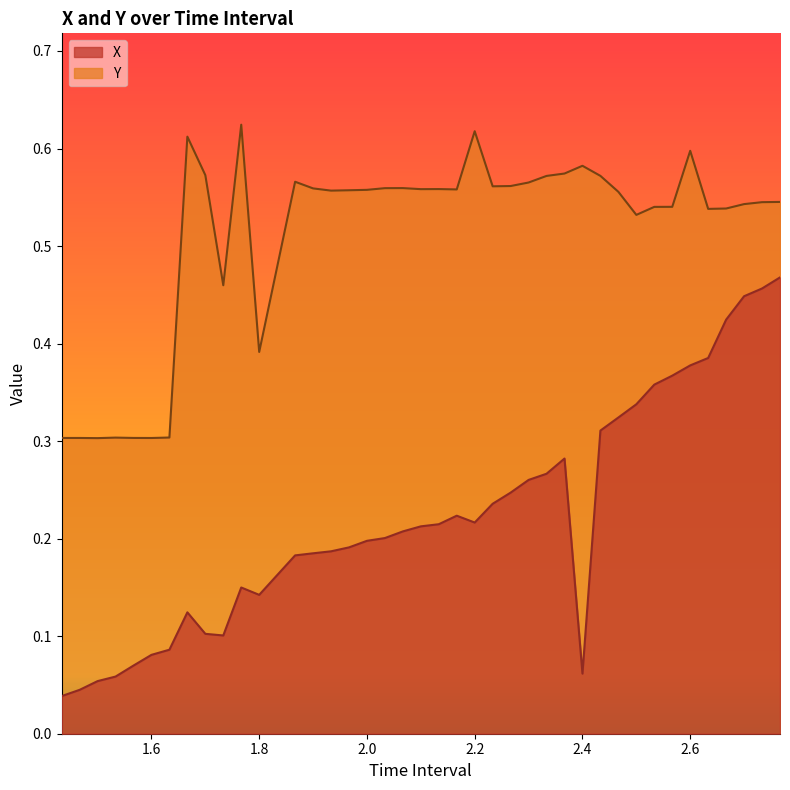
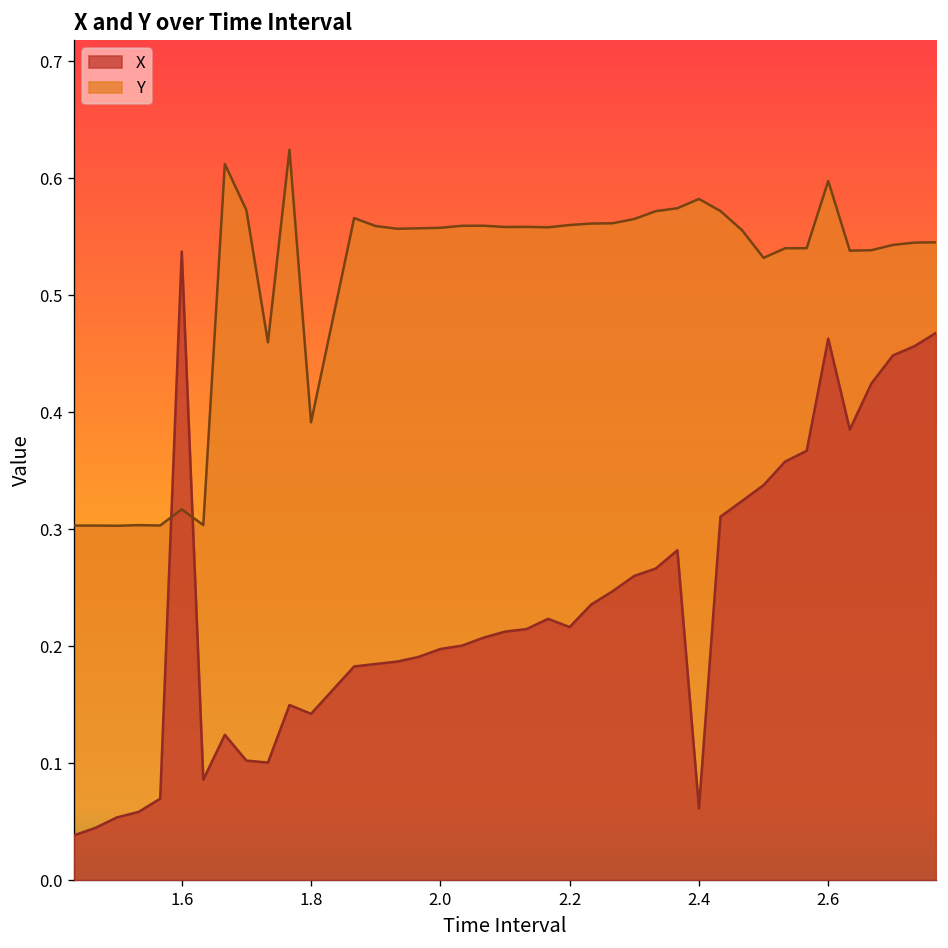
  {
    "X": {
-     "1.6": 0.08,
+     "1.6": 0.54,
      "1.8": 0.14,
      "2.0": 0.20,
      "2.2": 0.22,
      "2.4": 0.06,
-     "2.6": 0.38
+     "2.6": 0.46
    },
    "Y": {
-     "1.6": 0.30,
+     "1.6": 0.32,
      "1.8": 0.39,
      "2.0": 0.56,
-     "2.2": 0.62,
+     "2.2": 0.56,
      "2.4": 0.58,
      "2.6": 0.60
    }
  }
